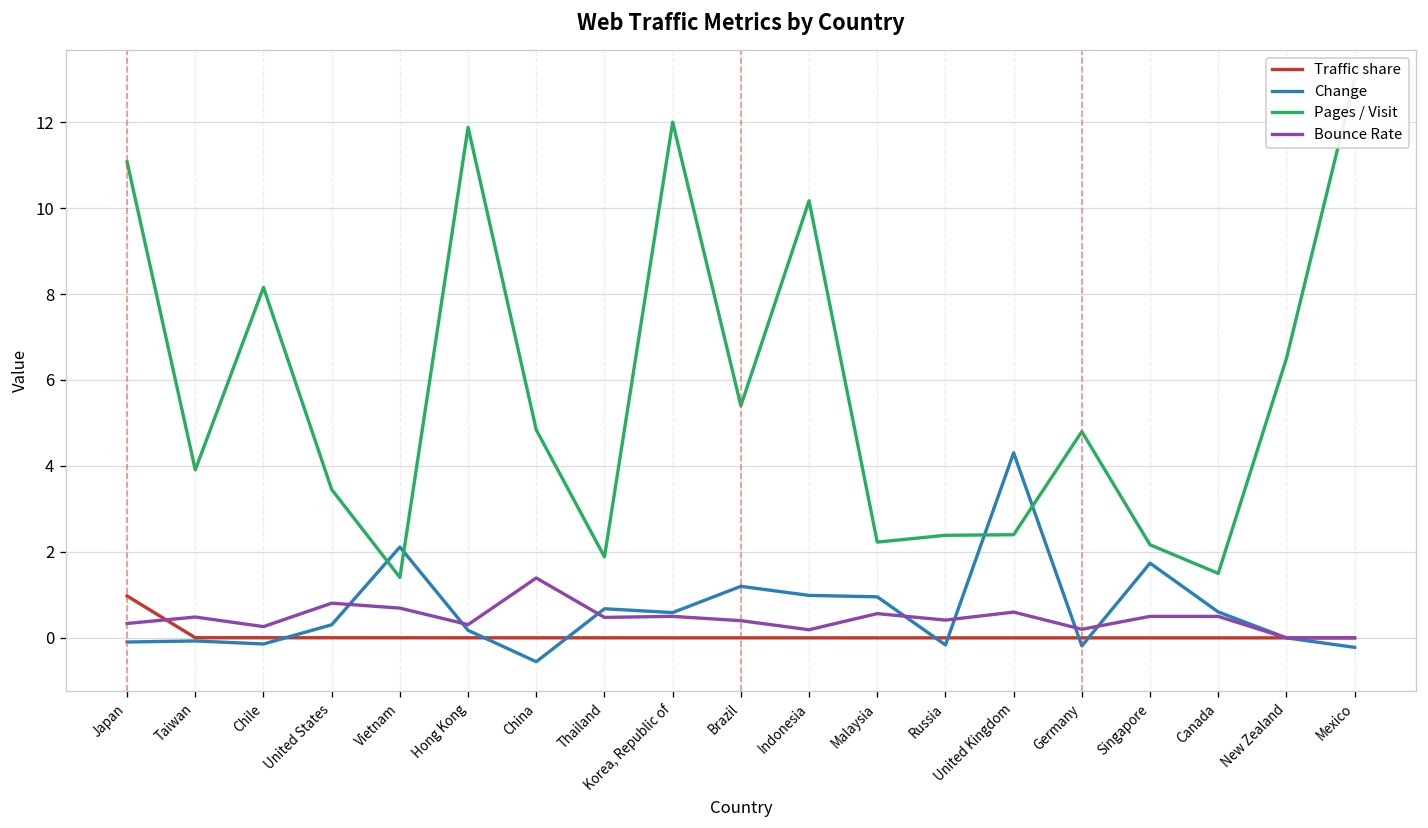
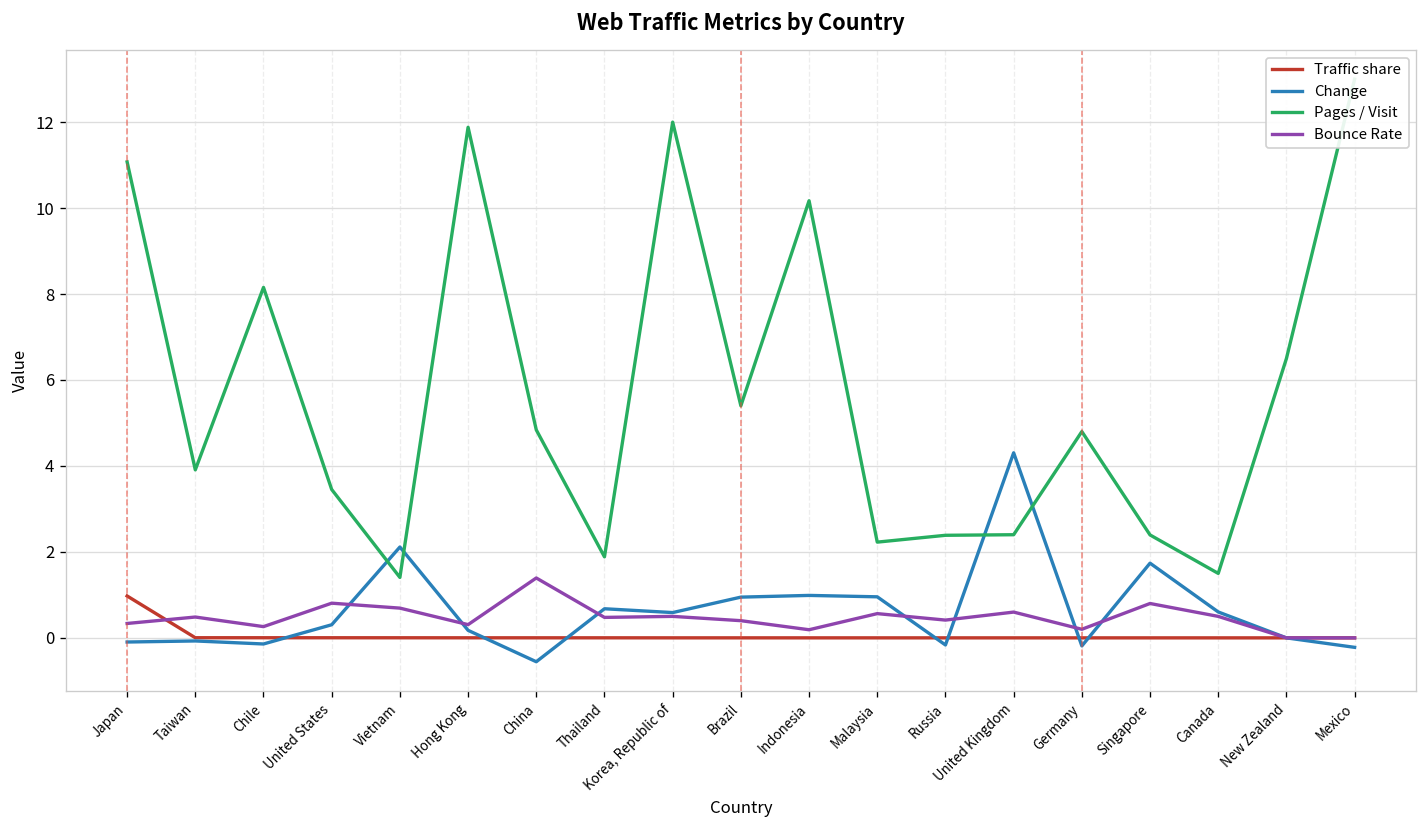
  {
    "Traffic share": {
      "Japan": 1.0,
      "Taiwan": 0.0,
      "Chile": 0.0,
      "United States": 0.0,
      "Vietnam": 0.0,
      "Hong Kong": 0.0,
      "China": 0.0,
      "Thailand": 0.0,
      "Korea, Republic of": 0.0,
      "Brazil": 0.0,
      "Indonesia": 0.0,
      "Malaysia": 0.0,
      "Russia": 0.0,
      "United Kingdom": 0.0,
      "Germany": 0.0,
      "Singapore": 0.0,
      "Canada": 0.0
    },
    "Change": {
      "Japan": -0.1,
      "Taiwan": -0.1,
      "Chile": -0.1,
      "United States": 0.3,
      "Vietnam": 2.1,
      "Hong Kong": 0.2,
      "China": -0.6,
      "Thailand": 0.7,
      "Korea, Republic of": 0.6,
-     "Brazil": 1.2,
+     "Brazil": 0.9,
      "Indonesia": 1.0,
      "Malaysia": 1.0,
      "Russia": -0.2,
      "United Kingdom": 4.3,
      "Germany": -0.2,
      "Singapore": 1.7,
      "Canada": 0.6,
      "Mexico": -0.2
    },
    "Pages / Visit": {
      "Japan": 11.1,
      "Taiwan": 3.9,
      "Chile": 8.2,
      "United States": 3.5,
      "Vietnam": 1.4,
      "Hong Kong": 11.9,
      "China": 4.8,
      "Thailand": 1.9,
      "Korea, Republic of": 12.0,
      "Brazil": 5.4,
      "Indonesia": 10.2,
      "Malaysia": 2.2,
      "Russia": 2.4,
      "United Kingdom": 2.4,
      "Germany": 4.8,
-     "Singapore": 2.2,
+     "Singapore": 2.4,
      "Canada": 1.5,
      "New Zealand": 6.5
    },
    "Bounce Rate": {
      "Japan": 0.3,
      "Taiwan": 0.5,
      "Chile": 0.3,
      "United States": 0.8,
      "Vietnam": 0.7,
      "Hong Kong": 0.3,
      "China": 1.4,
      "Thailand": 0.5,
      "Korea, Republic of": 0.5,
      "Brazil": 0.4,
      "Indonesia": 0.2,
      "Malaysia": 0.6,
      "Russia": 0.4,
      "United Kingdom": 0.6,
      "Germany": 0.2,
-     "Singapore": 0.5,
+     "Singapore": 0.8,
      "Canada": 0.5
    }
  }
